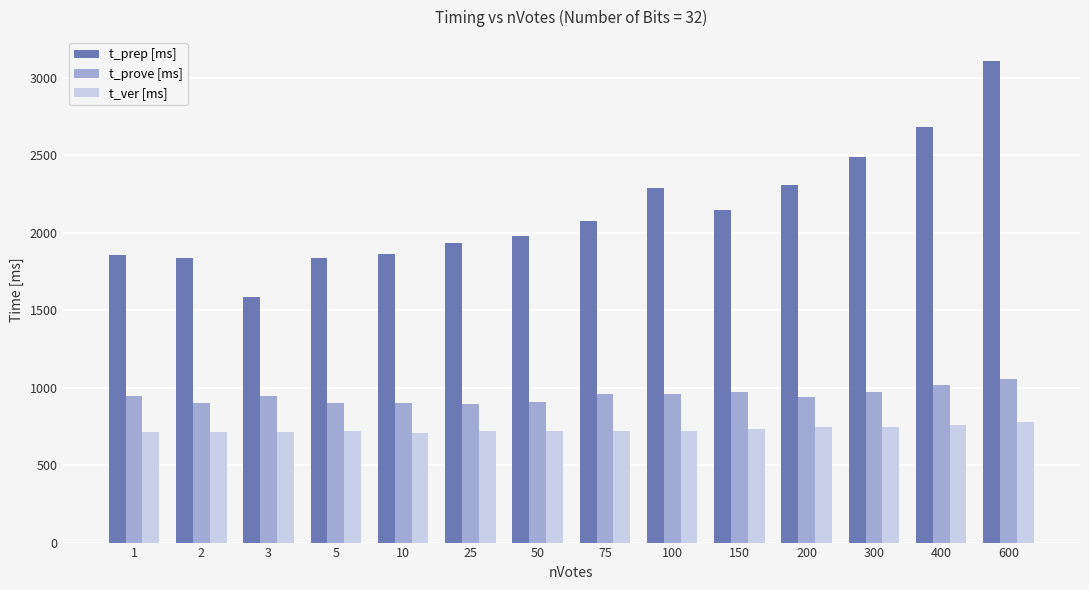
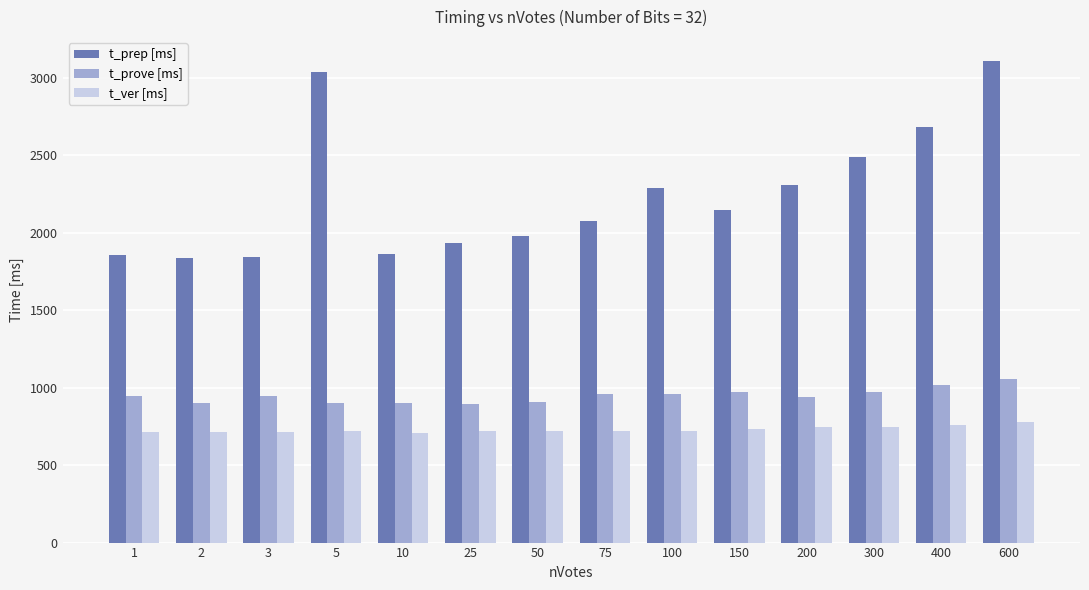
  {
    "t_prep [ms]": {
      "1": 1850,
      "2": 1840,
-     "3": 1590,
-     "5": 1840,
+     "3": 1840,
+     "5": 3040,
      "10": 1860,
      "25": 1940,
      "50": 1980,
      "75": 2080,
      "100": 2290,
      "150": 2150,
      "200": 2310,
      "300": 2490,
      "400": 2680,
      "600": 3110
    }
  }
